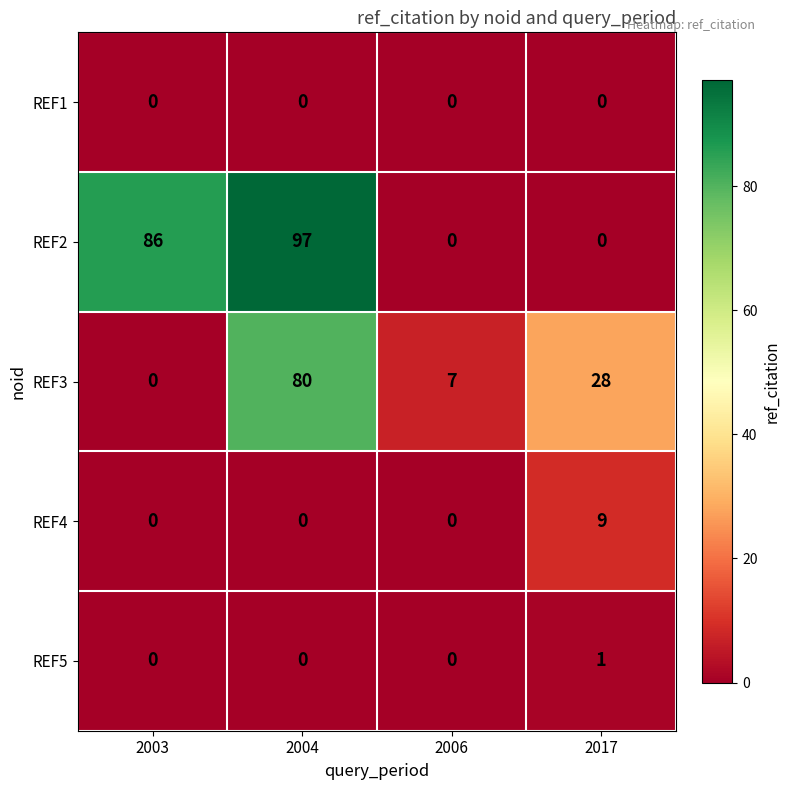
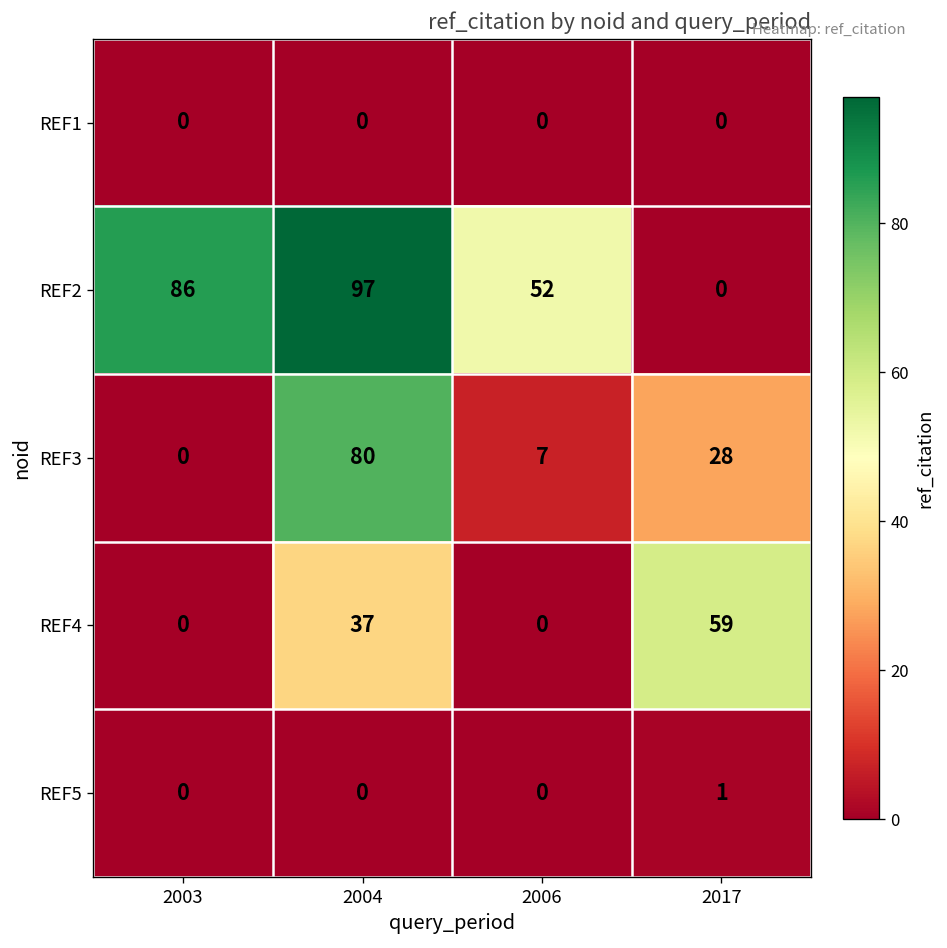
  {
    "REF1": {
      "2003": 0,
      "2004": 0,
      "2006": 0,
      "2017": 0
    },
    "REF2": {
      "2003": 86,
      "2004": 97,
-     "2006": 0,
+     "2006": 52,
      "2017": 0
    },
    "REF3": {
      "2003": 0,
      "2004": 80,
      "2006": 7,
      "2017": 28
    },
    "REF4": {
      "2003": 0,
-     "2004": 0,
+     "2004": 37,
      "2006": 0,
-     "2017": 9
+     "2017": 59
    },
    "REF5": {
      "2003": 0,
      "2004": 0,
      "2006": 0,
      "2017": 1
    }
  }
